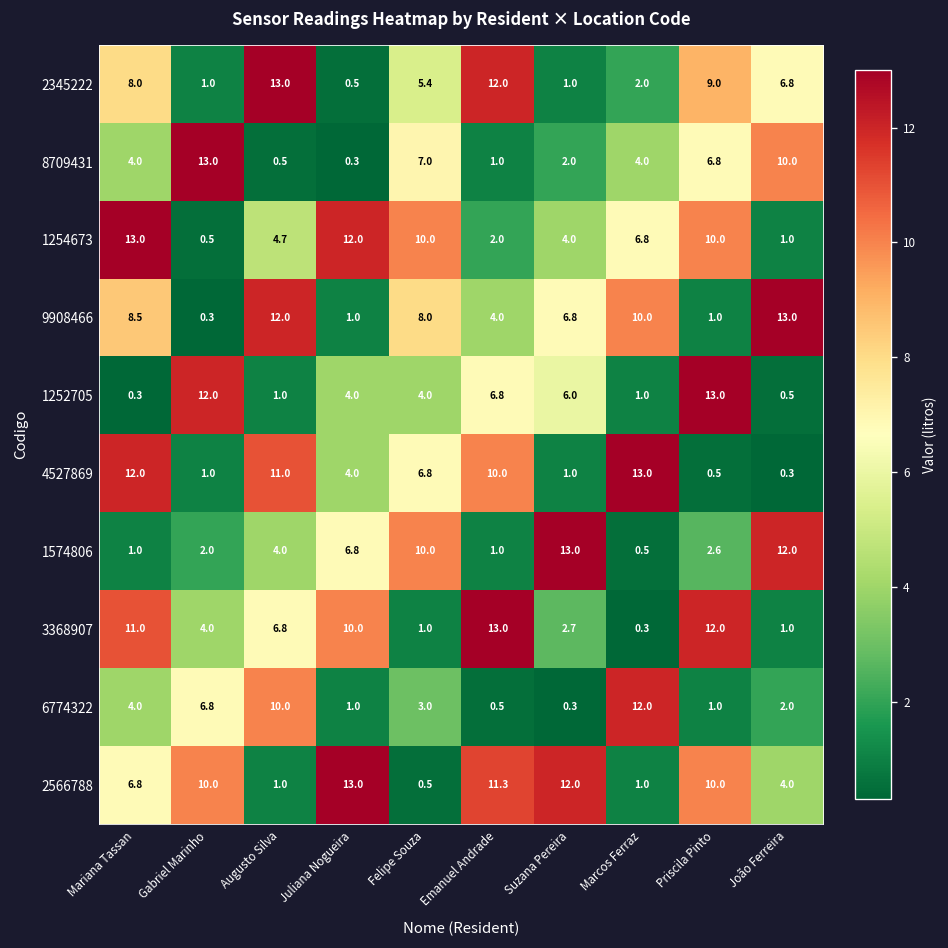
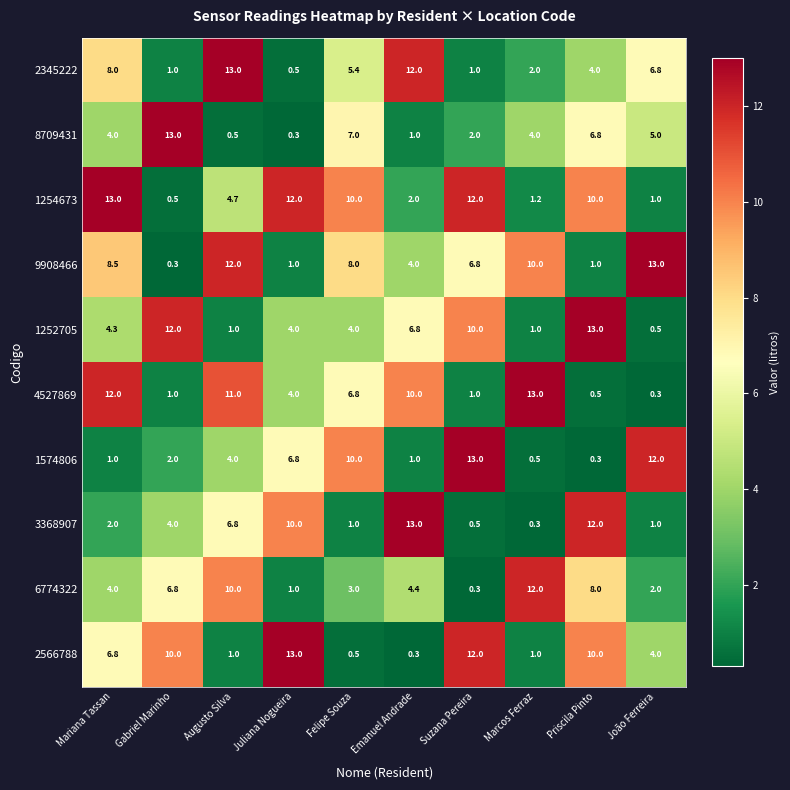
  {
    "2345222": {
      "Mariana Tassan": 8.0,
      "Gabriel Marinho": 1.0,
      "Augusto Silva": 13.0,
      "Juliana Nogueira": 0.5,
      "Felipe Souza": 5.4,
      "Emanuel Andrade": 12.0,
      "Suzana Pereira": 1.0,
      "Marcos Ferraz": 2.0,
-     "Priscila Pinto": 9.0,
+     "Priscila Pinto": 4.0,
      "João Ferreira": 6.8
    },
    "8709431": {
      "Mariana Tassan": 4.0,
      "Gabriel Marinho": 13.0,
      "Augusto Silva": 0.5,
      "Juliana Nogueira": 0.3,
      "Felipe Souza": 7.0,
      "Emanuel Andrade": 1.0,
      "Suzana Pereira": 2.0,
      "Marcos Ferraz": 4.0,
      "Priscila Pinto": 6.8,
-     "João Ferreira": 10.0
+     "João Ferreira": 5.0
    },
    "1254673": {
      "Mariana Tassan": 13.0,
      "Gabriel Marinho": 0.5,
      "Augusto Silva": 4.7,
      "Juliana Nogueira": 12.0,
      "Felipe Souza": 10.0,
      "Emanuel Andrade": 2.0,
-     "Suzana Pereira": 4.0,
-     "Marcos Ferraz": 6.8,
+     "Suzana Pereira": 12.0,
+     "Marcos Ferraz": 1.2,
      "Priscila Pinto": 10.0,
      "João Ferreira": 1.0
    },
    "9908466": {
      "Mariana Tassan": 8.5,
      "Gabriel Marinho": 0.3,
      "Augusto Silva": 12.0,
      "Juliana Nogueira": 1.0,
      "Felipe Souza": 8.0,
      "Emanuel Andrade": 4.0,
      "Suzana Pereira": 6.8,
      "Marcos Ferraz": 10.0,
      "Priscila Pinto": 1.0,
      "João Ferreira": 13.0
    },
    "1252705": {
-     "Mariana Tassan": 0.3,
+     "Mariana Tassan": 4.3,
      "Gabriel Marinho": 12.0,
      "Augusto Silva": 1.0,
      "Juliana Nogueira": 4.0,
      "Felipe Souza": 4.0,
      "Emanuel Andrade": 6.8,
-     "Suzana Pereira": 6.0,
+     "Suzana Pereira": 10.0,
      "Marcos Ferraz": 1.0,
      "Priscila Pinto": 13.0,
      "João Ferreira": 0.5
    },
    "4527869": {
      "Mariana Tassan": 12.0,
      "Gabriel Marinho": 1.0,
      "Augusto Silva": 11.0,
      "Juliana Nogueira": 4.0,
      "Felipe Souza": 6.8,
      "Emanuel Andrade": 10.0,
      "Suzana Pereira": 1.0,
      "Marcos Ferraz": 13.0,
      "Priscila Pinto": 0.5,
      "João Ferreira": 0.3
    },
    "1574806": {
      "Mariana Tassan": 1.0,
      "Gabriel Marinho": 2.0,
      "Augusto Silva": 4.0,
      "Juliana Nogueira": 6.8,
      "Felipe Souza": 10.0,
      "Emanuel Andrade": 1.0,
      "Suzana Pereira": 13.0,
      "Marcos Ferraz": 0.5,
-     "Priscila Pinto": 2.6,
+     "Priscila Pinto": 0.3,
      "João Ferreira": 12.0
    },
    "3368907": {
-     "Mariana Tassan": 11.0,
+     "Mariana Tassan": 2.0,
      "Gabriel Marinho": 4.0,
      "Augusto Silva": 6.8,
      "Juliana Nogueira": 10.0,
      "Felipe Souza": 1.0,
      "Emanuel Andrade": 13.0,
-     "Suzana Pereira": 2.7,
+     "Suzana Pereira": 0.5,
      "Marcos Ferraz": 0.3,
      "Priscila Pinto": 12.0,
      "João Ferreira": 1.0
    },
    "6774322": {
      "Mariana Tassan": 4.0,
      "Gabriel Marinho": 6.8,
      "Augusto Silva": 10.0,
      "Juliana Nogueira": 1.0,
      "Felipe Souza": 3.0,
-     "Emanuel Andrade": 0.5,
+     "Emanuel Andrade": 4.4,
      "Suzana Pereira": 0.3,
      "Marcos Ferraz": 12.0,
-     "Priscila Pinto": 1.0,
+     "Priscila Pinto": 8.0,
      "João Ferreira": 2.0
    },
    "2566788": {
      "Mariana Tassan": 6.8,
      "Gabriel Marinho": 10.0,
      "Augusto Silva": 1.0,
      "Juliana Nogueira": 13.0,
      "Felipe Souza": 0.5,
-     "Emanuel Andrade": 11.3,
+     "Emanuel Andrade": 0.3,
      "Suzana Pereira": 12.0,
      "Marcos Ferraz": 1.0,
      "Priscila Pinto": 10.0,
      "João Ferreira": 4.0
    }
  }
